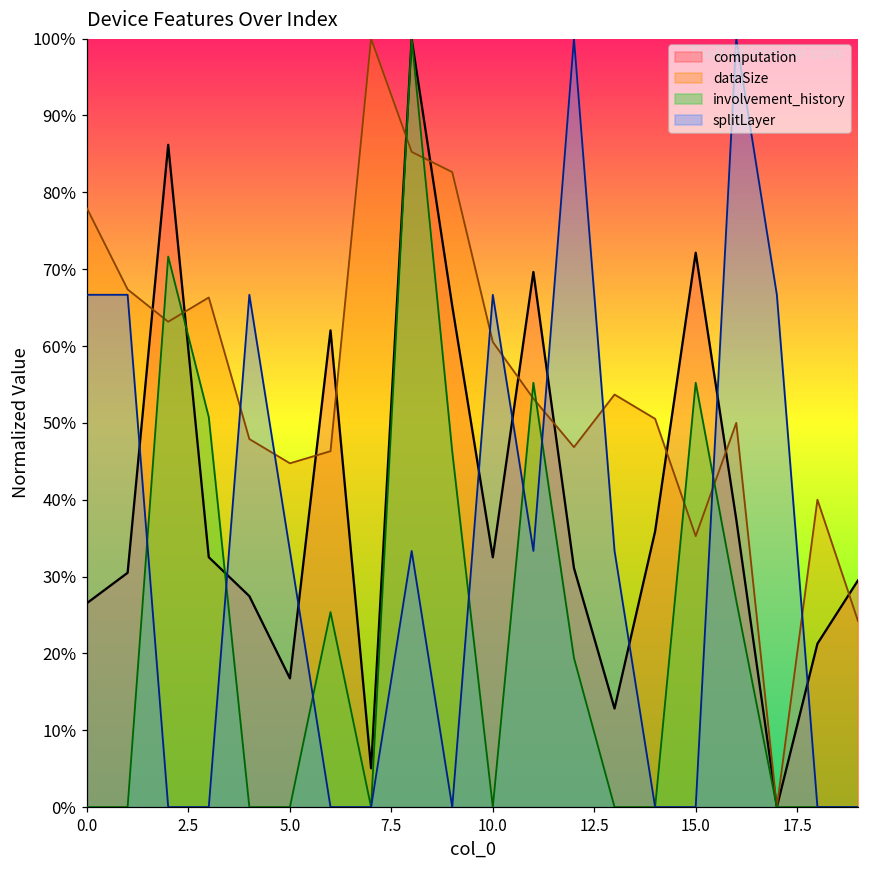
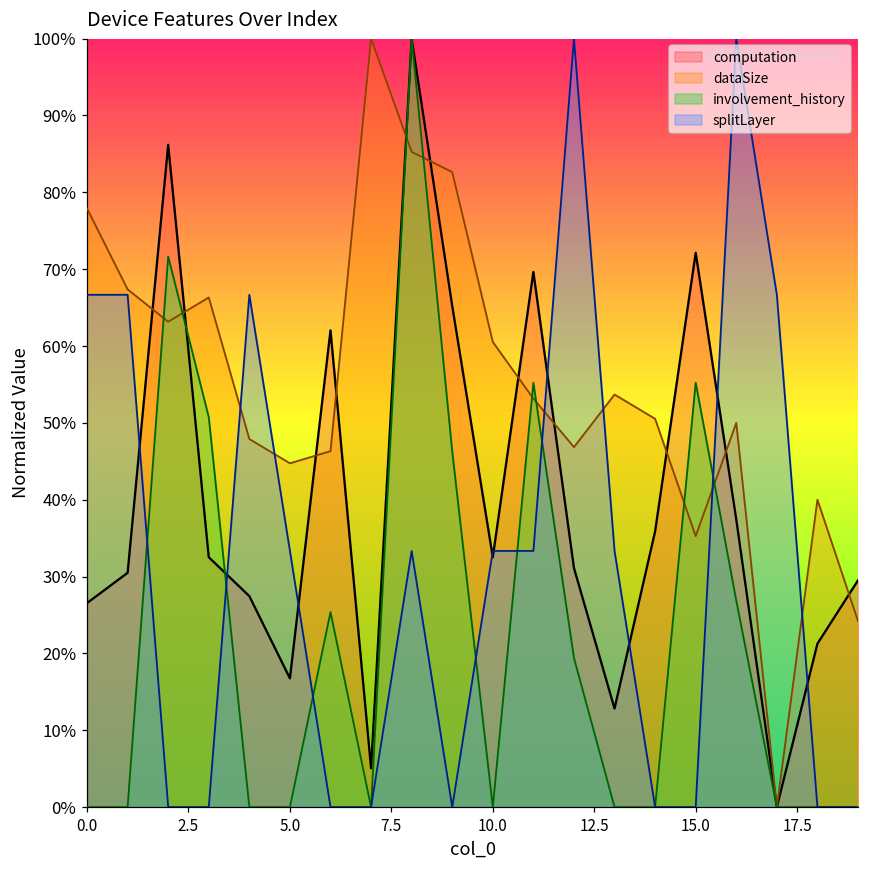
  {
    "involvement_history": {
      "0.0": "0%",
      "5.0": "0%",
      "10.0": "0%",
      "15.0": "55%"
    },
    "splitLayer": {
      "0.0": "67%",
      "5.0": "33%",
-     "10.0": "67%",
+     "10.0": "33%",
      "15.0": "0%"
    }
  }
